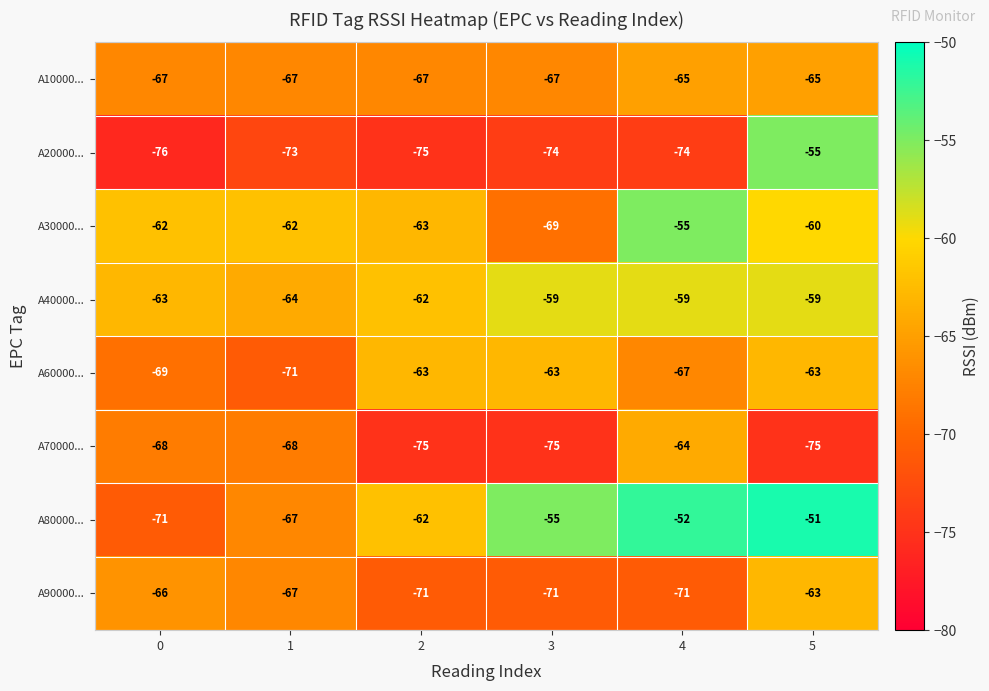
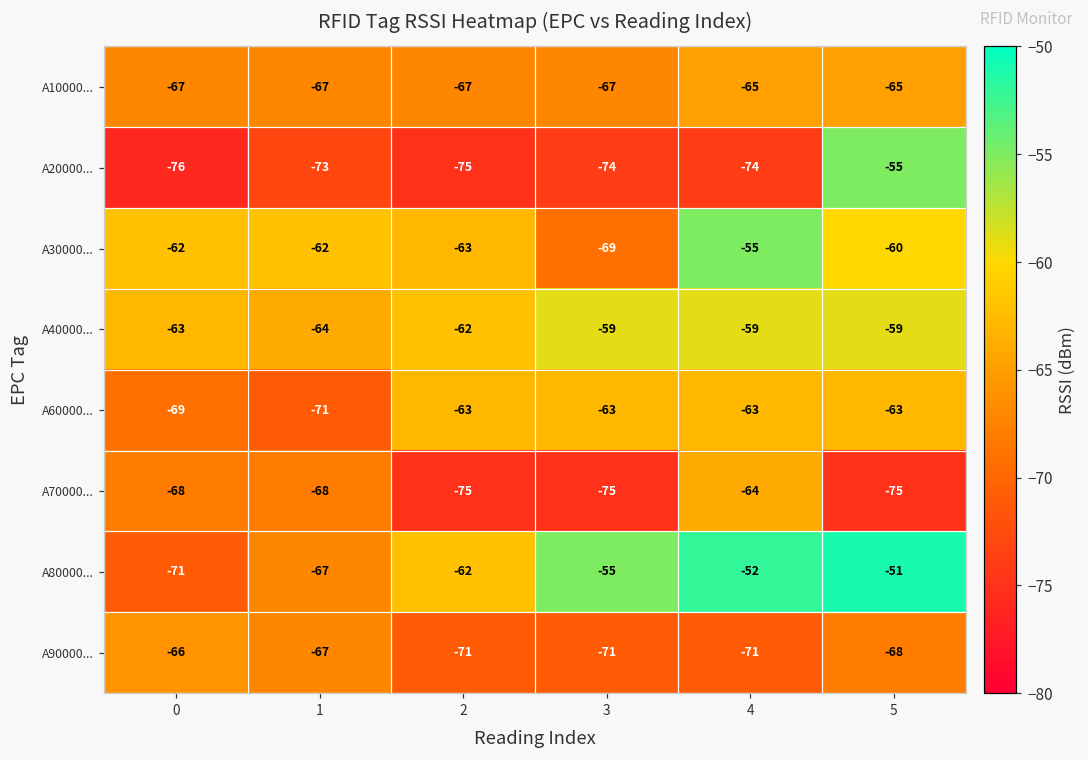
  {
    "A10000...": {
      "0": -67,
      "1": -67,
      "2": -67,
      "3": -67,
      "4": -65,
      "5": -65
    },
    "A20000...": {
      "0": -76,
      "1": -73,
      "2": -75,
      "3": -74,
      "4": -74,
      "5": -55
    },
    "A30000...": {
      "0": -62,
      "1": -62,
      "2": -63,
      "3": -69,
      "4": -55,
      "5": -60
    },
    "A40000...": {
      "0": -63,
      "1": -64,
      "2": -62,
      "3": -59,
      "4": -59,
      "5": -59
    },
    "A60000...": {
      "0": -69,
      "1": -71,
      "2": -63,
      "3": -63,
-     "4": -67,
+     "4": -63,
      "5": -63
    },
    "A70000...": {
      "0": -68,
      "1": -68,
      "2": -75,
      "3": -75,
      "4": -64,
      "5": -75
    },
    "A80000...": {
      "0": -71,
      "1": -67,
      "2": -62,
      "3": -55,
      "4": -52,
      "5": -51
    },
    "A90000...": {
      "0": -66,
      "1": -67,
      "2": -71,
      "3": -71,
      "4": -71,
-     "5": -63
+     "5": -68
    }
  }
